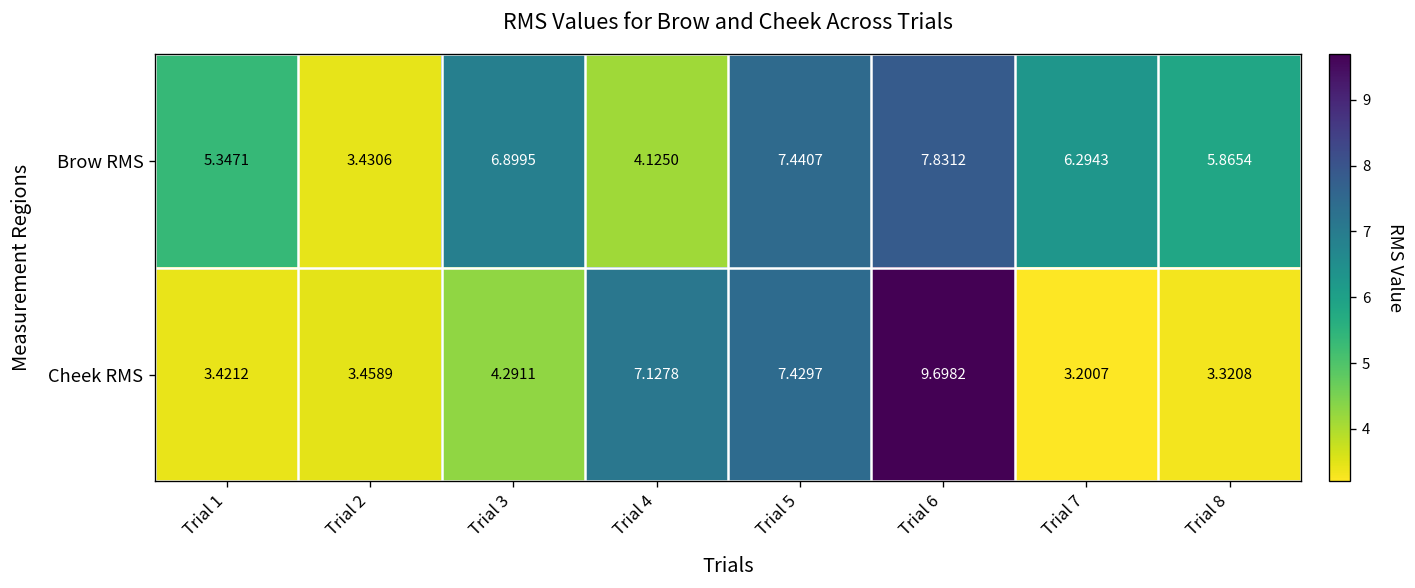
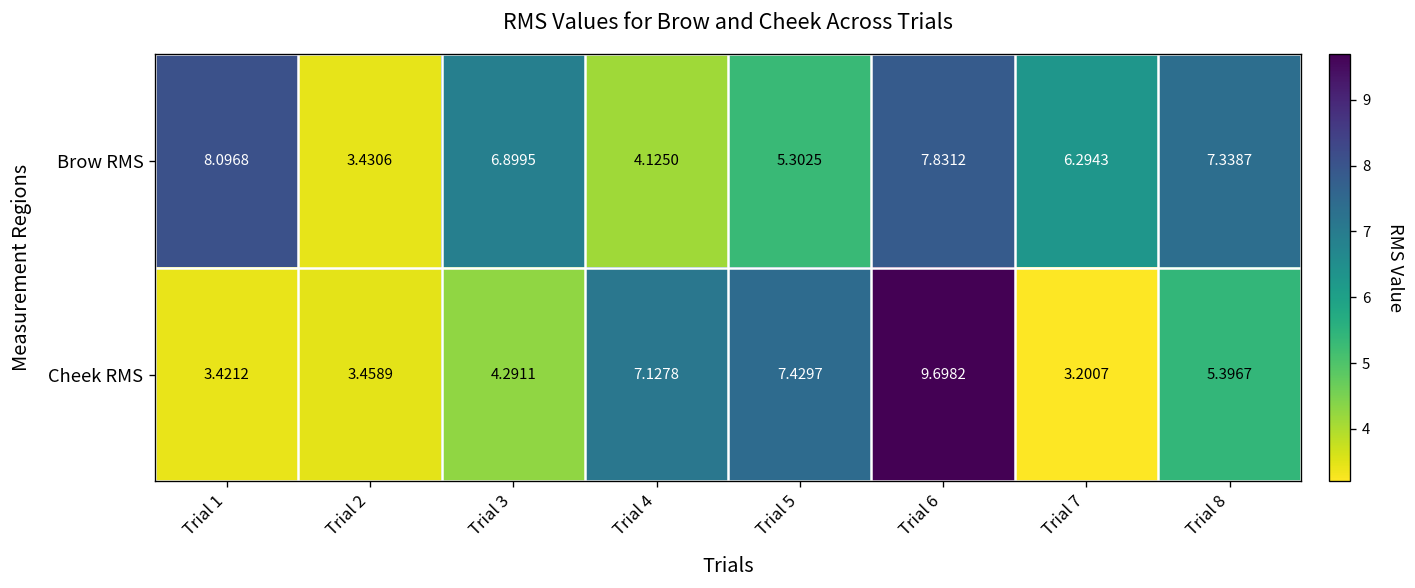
  {
    "Brow RMS": {
-     "Trial 1": 5.3471,
+     "Trial 1": 8.0968,
      "Trial 2": 3.4306,
      "Trial 3": 6.8995,
      "Trial 4": 4.1250,
-     "Trial 5": 7.4407,
+     "Trial 5": 5.3025,
      "Trial 6": 7.8312,
      "Trial 7": 6.2943,
-     "Trial 8": 5.8654
+     "Trial 8": 7.3387
    },
    "Cheek RMS": {
      "Trial 1": 3.4212,
      "Trial 2": 3.4589,
      "Trial 3": 4.2911,
      "Trial 4": 7.1278,
      "Trial 5": 7.4297,
      "Trial 6": 9.6982,
      "Trial 7": 3.2007,
-     "Trial 8": 3.3208
+     "Trial 8": 5.3967
    }
  }
